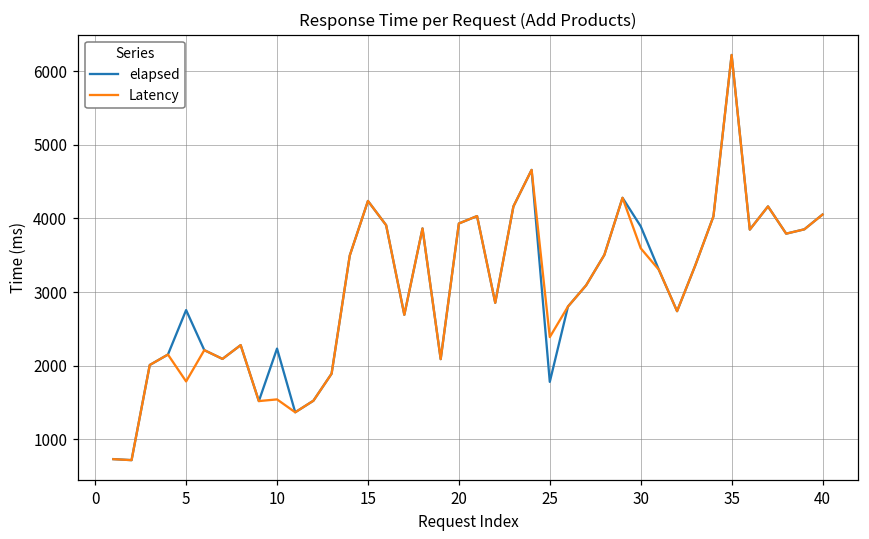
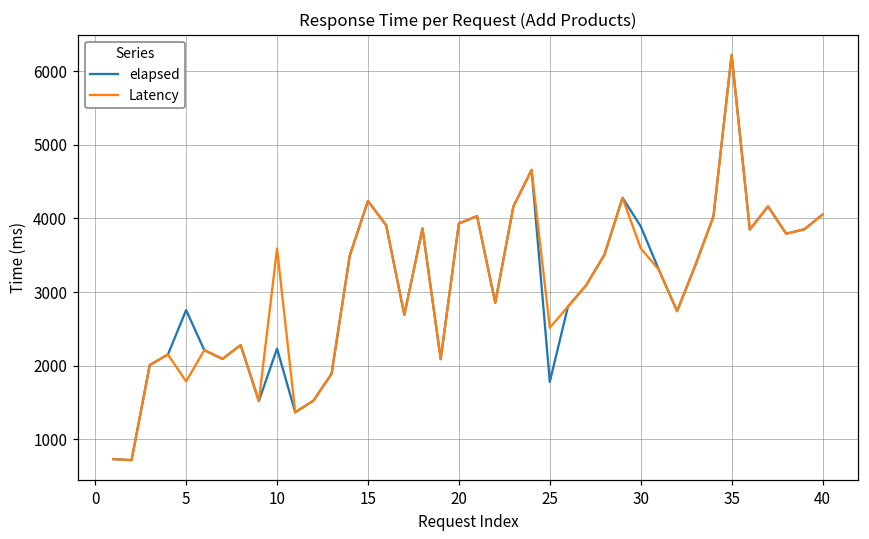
  {
    "elapsed": {
      "5": 2800,
      "10": 2200,
      "25": 1800,
      "30": 3900
    },
    "Latency": {
      "5": 1800,
-     "10": 1500,
-     "25": 2400,
+     "10": 3600,
+     "25": 2500,
      "30": 3600
    }
  }
